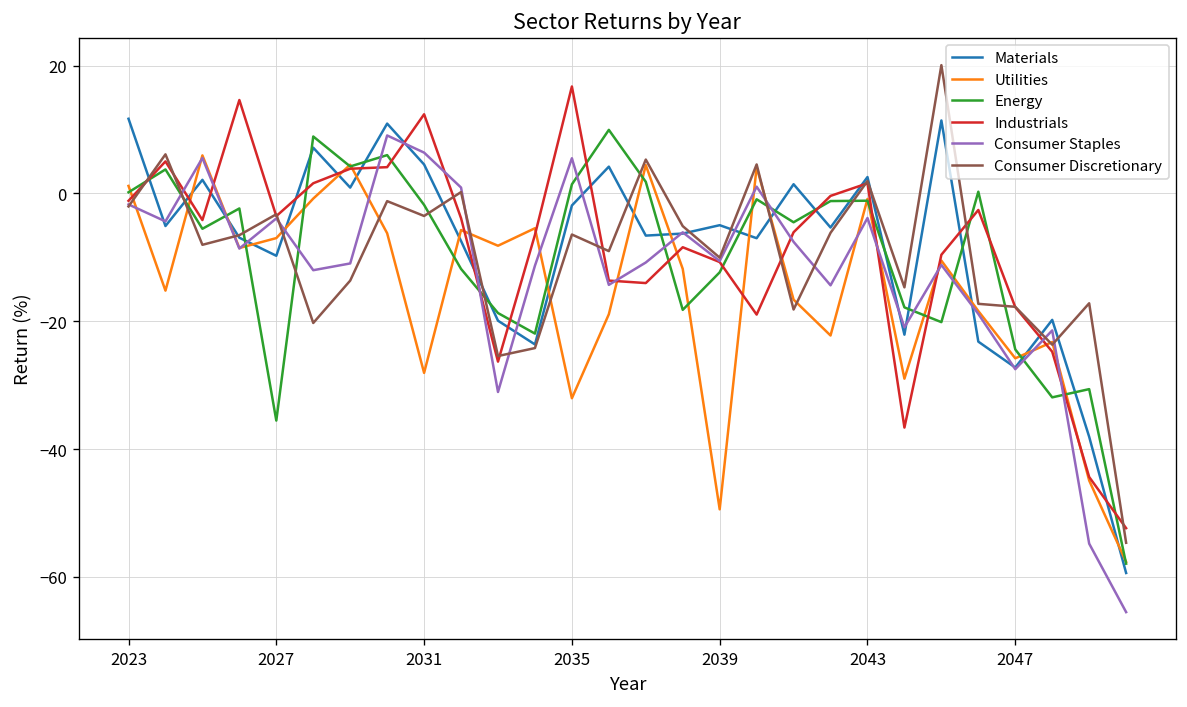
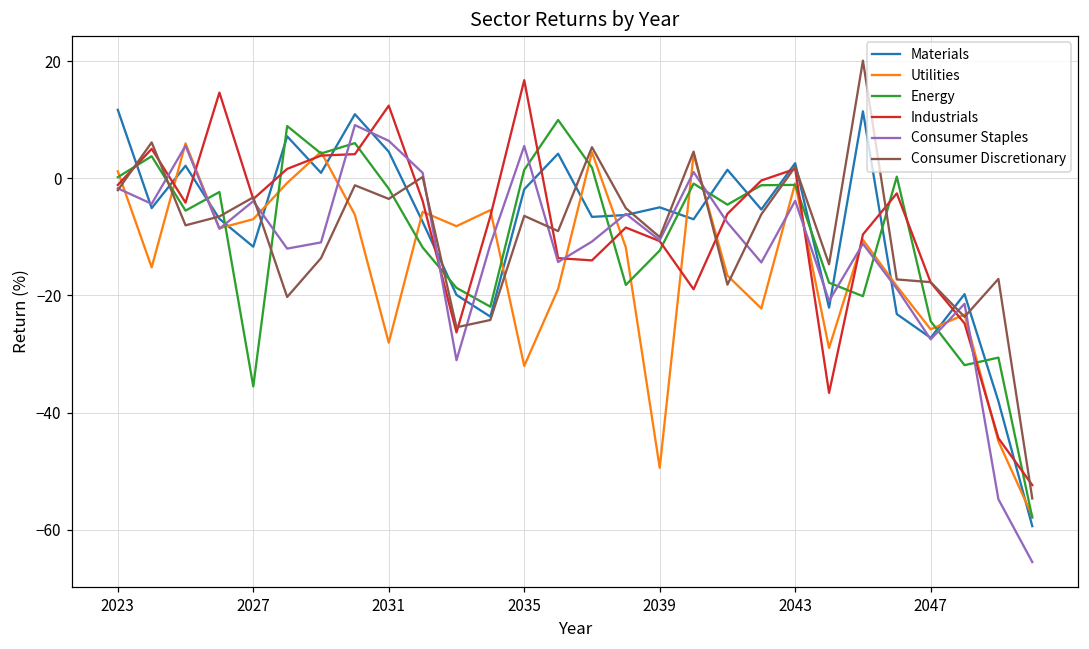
  {
    "Materials": {
      "2023": 12,
-     "2027": -10,
+     "2027": -12,
      "2031": 5,
      "2035": -2,
      "2039": -5,
      "2043": 3
    },
    "Utilities": {
      "2023": 1,
      "2027": -7,
      "2031": -28,
      "2035": -32,
      "2039": -49,
      "2047": -26
    },
    "Energy": {
      "2023": 0,
      "2027": -36,
      "2031": -2,
      "2035": 1,
      "2039": -12,
      "2047": -24
    },
    "Industrials": {
      "2023": -1,
      "2031": 12,
      "2035": 17
    },
    "Consumer Staples": {
      "2031": 6,
      "2035": 6,
      "2043": -4
    },
    "Consumer Discretionary": {
      "2031": -4,
      "2035": -6,
      "2039": -10
    }
  }
